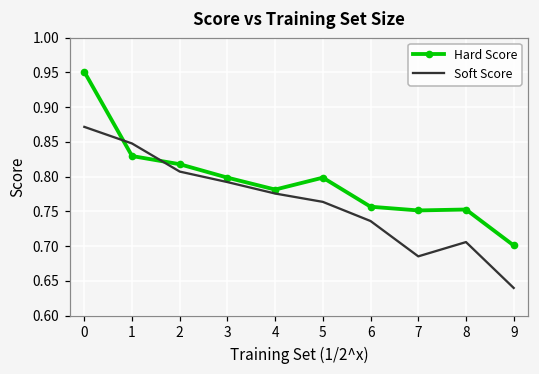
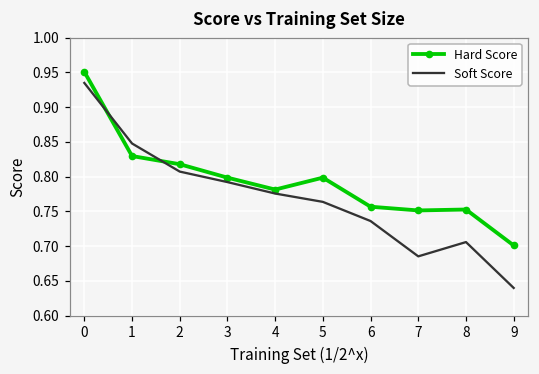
  {
    "Hard Score": {
      "0": 0.95,
      "1": 0.83,
      "2": 0.82,
      "3": 0.80,
      "4": 0.78,
      "5": 0.80,
      "6": 0.76,
      "7": 0.75,
      "8": 0.75,
      "9": 0.70
    },
    "Soft Score": {
-     "0": 0.87,
+     "0": 0.93,
      "1": 0.85,
      "2": 0.81,
      "3": 0.79,
      "4": 0.78,
      "5": 0.76,
      "6": 0.74,
      "7": 0.69,
      "8": 0.71,
      "9": 0.64
    }
  }
